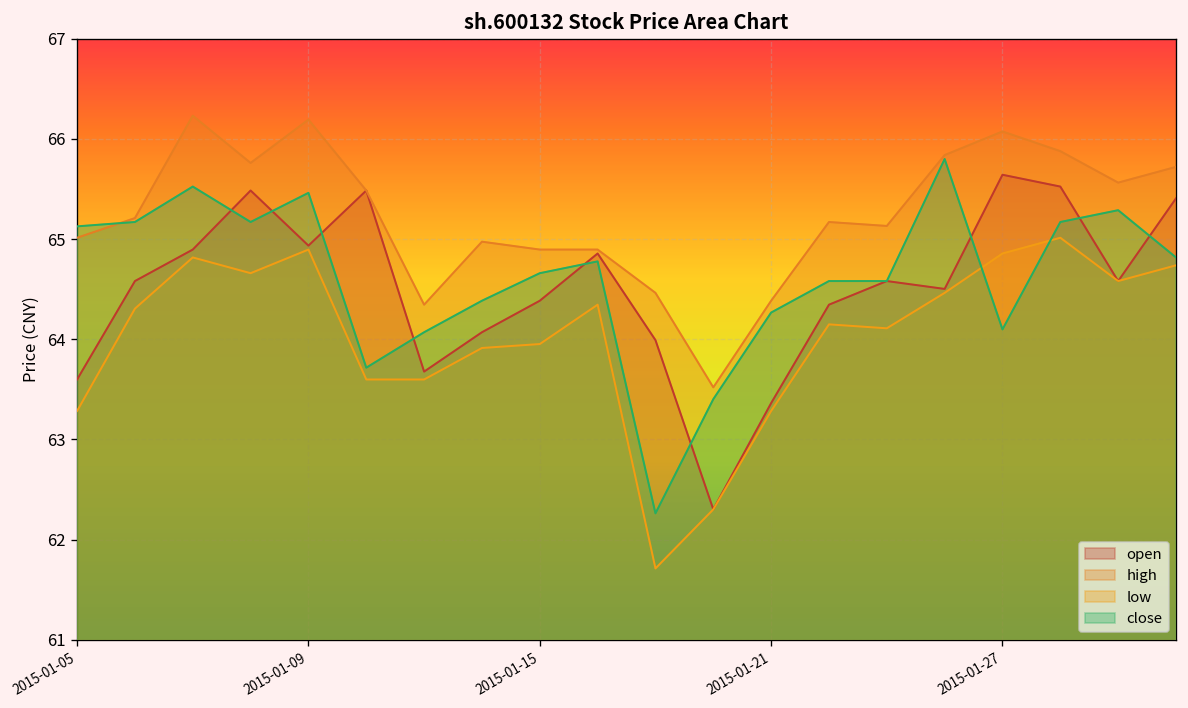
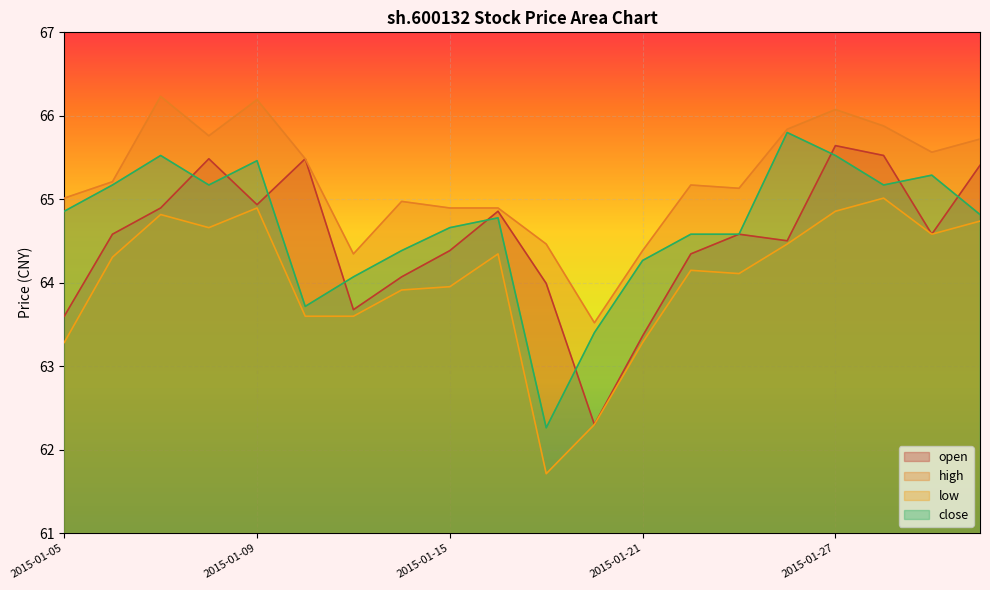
  {
    "close": {
-     "2015-01-05": 65.1,
+     "2015-01-05": 64.9,
      "2015-01-09": 65.5,
      "2015-01-15": 64.7,
      "2015-01-21": 64.3,
-     "2015-01-27": 64.1
+     "2015-01-27": 65.5
    }
  }
